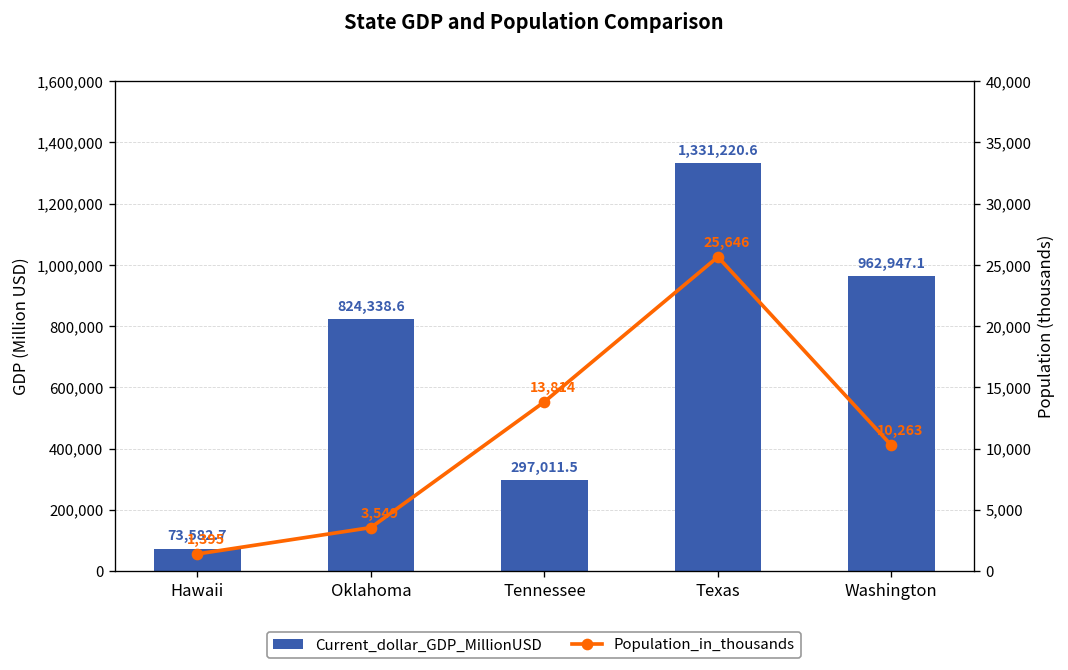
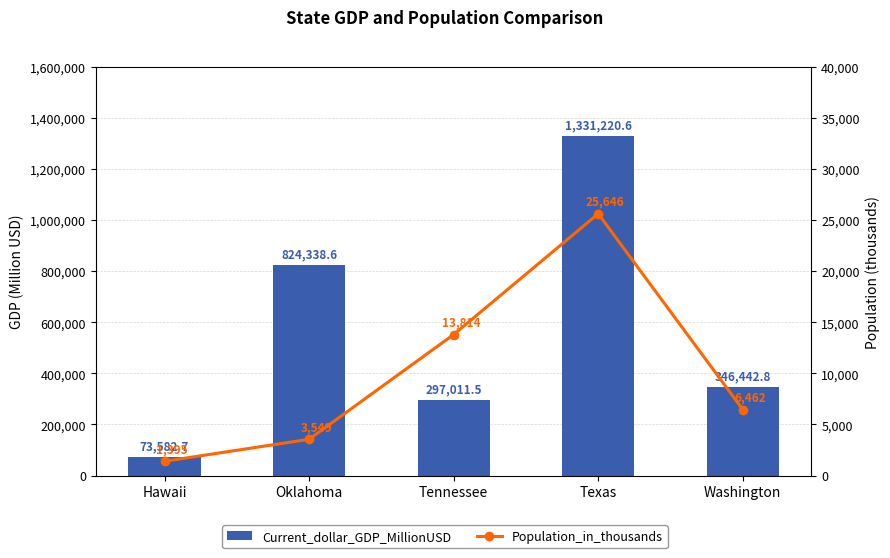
  {
    "Current_dollar_GDP_MillionUSD": {
      "Oklahoma": "824,338.6",
      "Tennessee": "297,011.5",
      "Texas": "1,331,220.6",
-     "Washington": "962,947.1"
+     "Washington": "346,442.8"
    },
    "Population_in_thousands": {
      "Oklahoma": "3,549",
      "Tennessee": "13,814",
      "Texas": "25,646",
-     "Washington": "10,263"
+     "Washington": "6,462"
    }
  }
